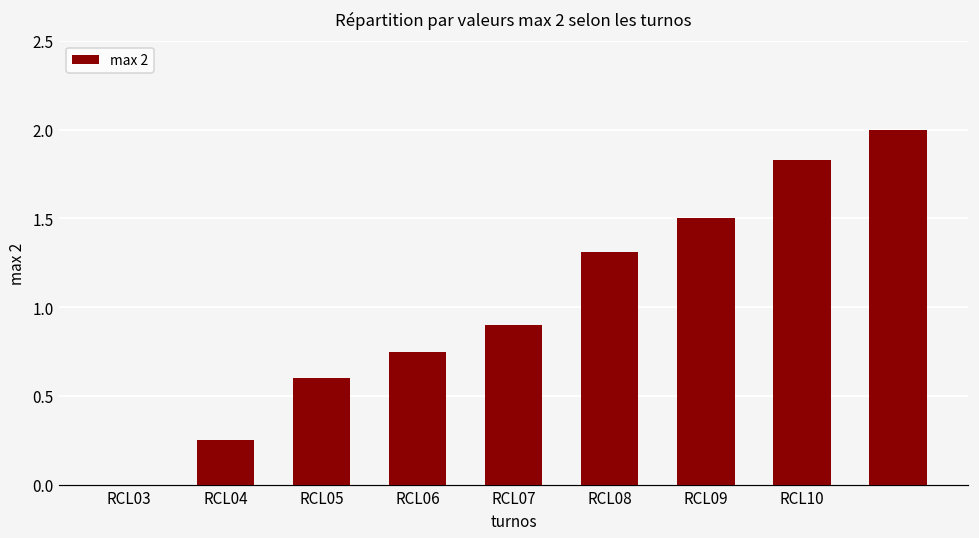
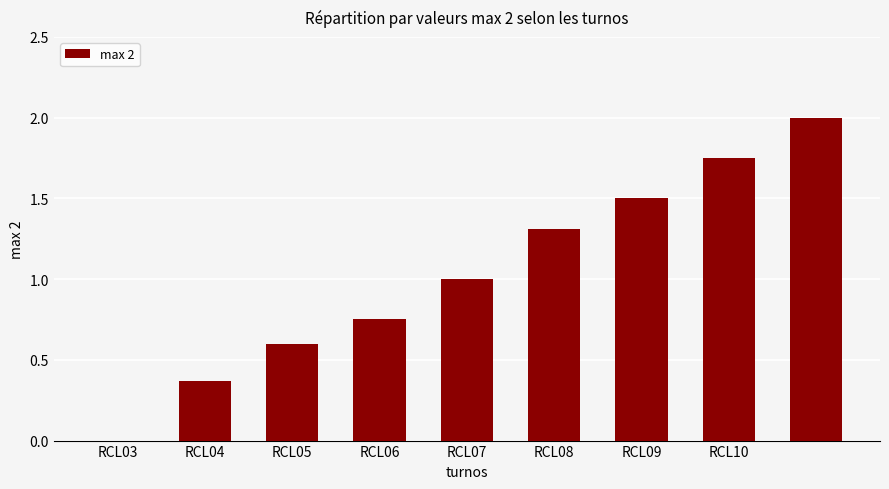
  {
    "RCL03": 0.00,
-   "RCL04": 0.25,
+   "RCL04": 0.37,
    "RCL05": 0.60,
    "RCL06": 0.75,
-   "RCL07": 0.9,
+   "RCL07": 1.0,
    "RCL08": 1.31,
    "RCL09": 1.50,
-   "RCL10": 1.83
+   "RCL10": 1.75
  }
